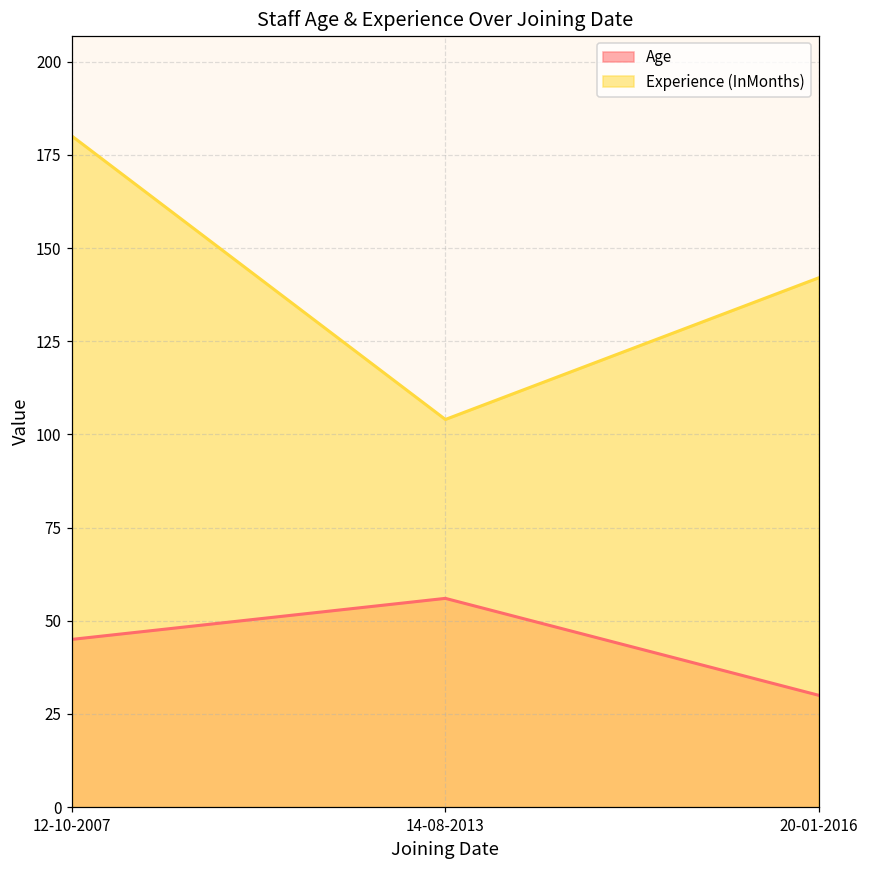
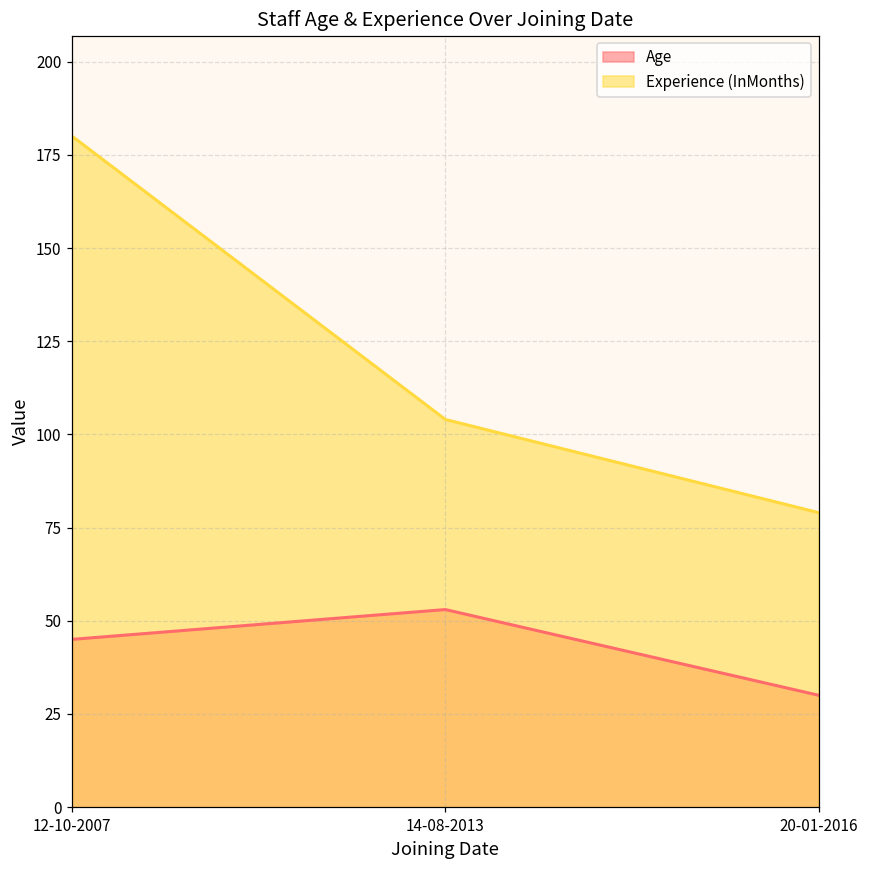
  {
    "Age": {
      "12-10-2007": 45,
-     "14-08-2013": 56,
+     "14-08-2013": 53,
      "20-01-2016": 30
    },
    "Experience (InMonths)": {
      "12-10-2007": 180,
      "14-08-2013": 104,
-     "20-01-2016": 142
+     "20-01-2016": 79
    }
  }
